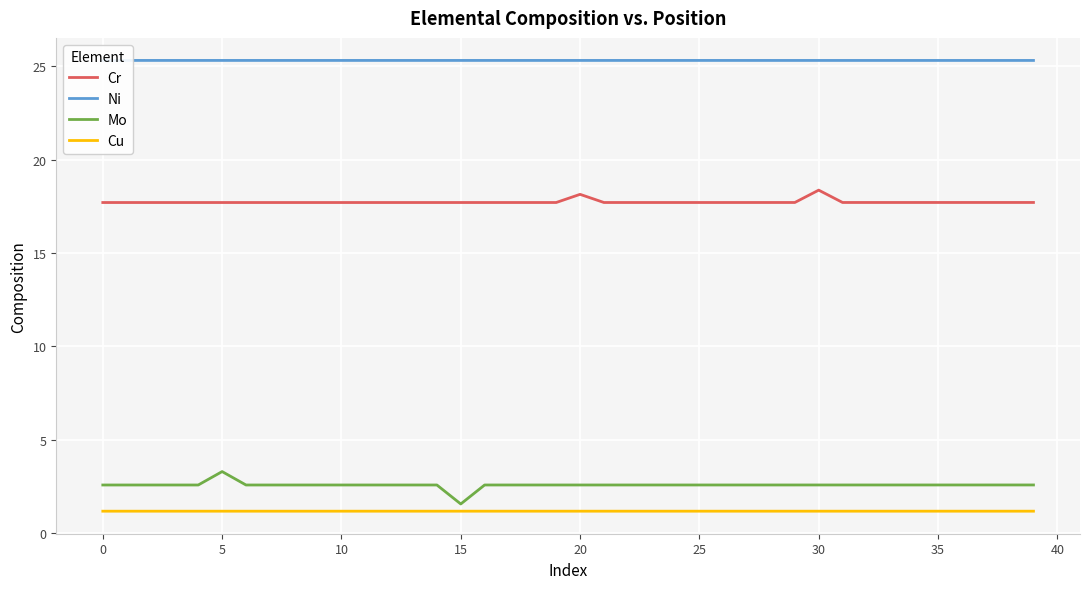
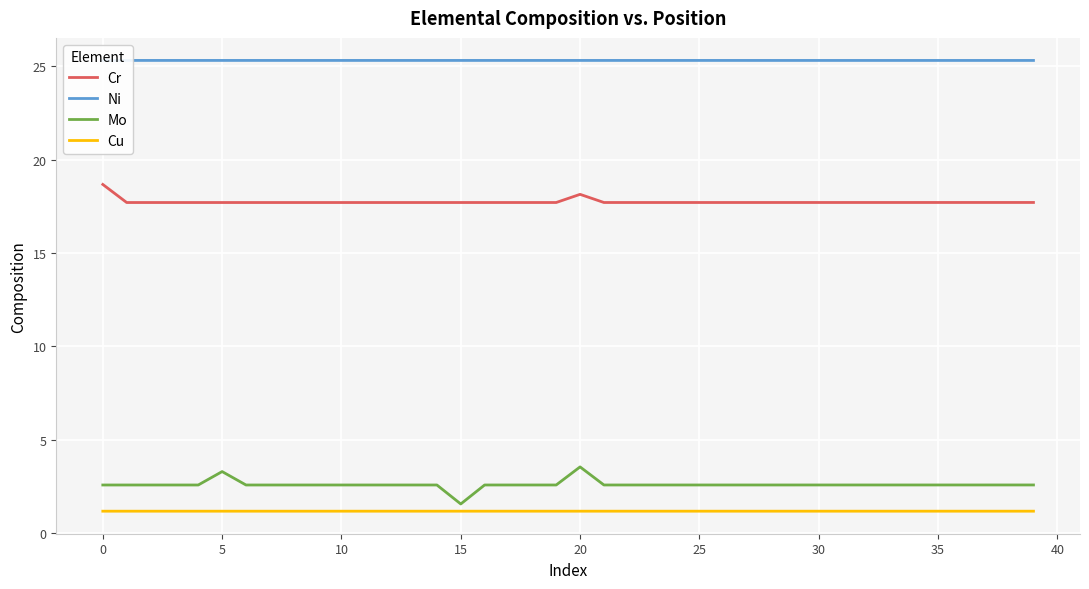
  {
    "Cr": {
-     "0": 17.7,
+     "0": 18.7,
      "5": 17.7,
      "10": 17.7,
      "15": 17.7,
      "20": 18.1,
      "25": 17.7,
-     "30": 18.4,
+     "30": 17.7,
      "35": 17.7
    },
    "Ni": {
      "5": 25.3,
      "10": 25.3,
      "15": 25.3,
      "20": 25.3,
      "25": 25.3,
      "30": 25.3,
      "35": 25.3
    },
    "Mo": {
      "0": 2.6,
      "5": 3.3,
      "10": 2.6,
      "15": 1.5,
-     "20": 2.6,
+     "20": 3.5,
      "25": 2.6,
      "30": 2.6,
      "35": 2.6
    },
    "Cu": {
      "0": 1.2,
      "5": 1.2,
      "10": 1.2,
      "15": 1.2,
      "20": 1.2,
      "25": 1.2,
      "30": 1.2,
      "35": 1.2
    }
  }
